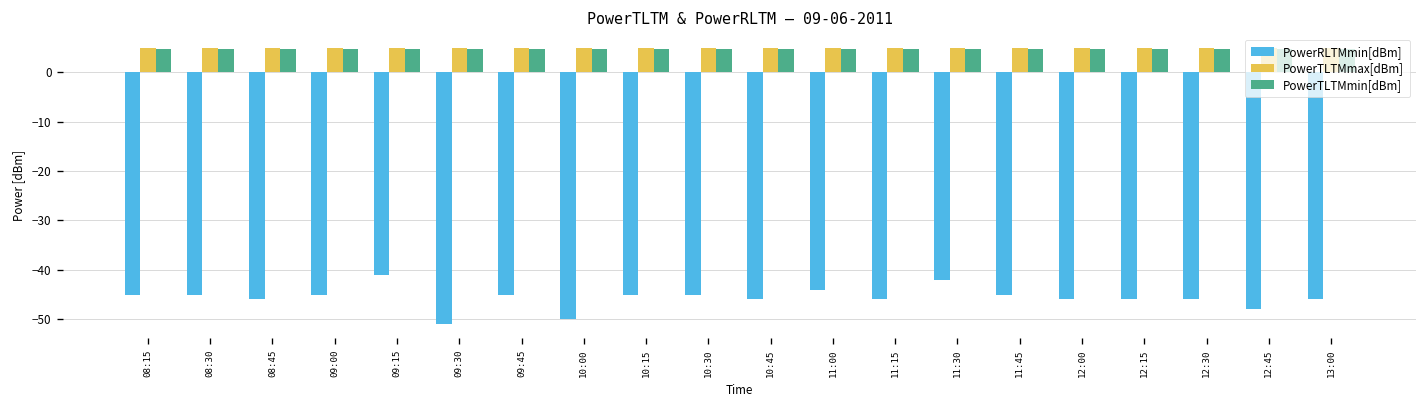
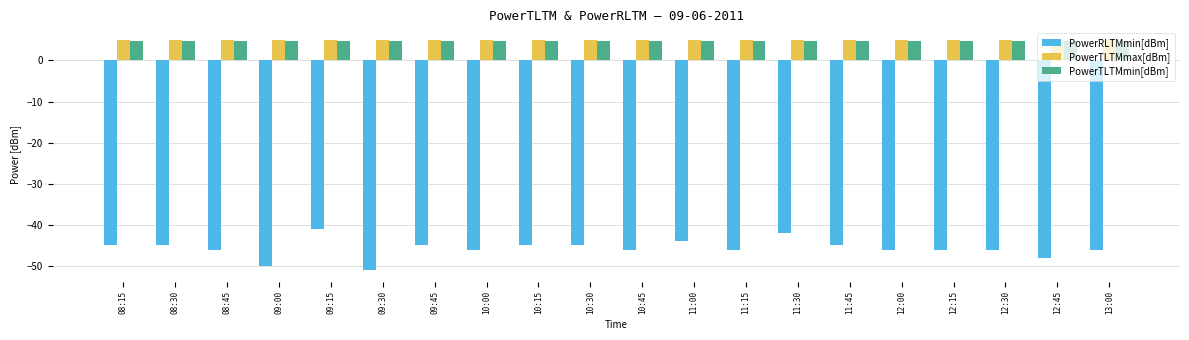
  {
    "PowerRLTMmin[dBm]": {
      "08:15": -45,
      "08:30": -45,
      "08:45": -46,
-     "09:00": -45,
+     "09:00": -50,
      "09:15": -41,
      "09:30": -51,
      "09:45": -45,
-     "10:00": -50,
+     "10:00": -46,
      "10:15": -45,
      "10:30": -45,
      "10:45": -46,
      "11:00": -44,
      "11:15": -46,
      "11:30": -42,
      "11:45": -45,
      "12:00": -46,
      "12:15": -46,
      "12:30": -46,
      "12:45": -48,
      "13:00": -46
    },
    "PowerTLTMmax[dBm]": {
      "08:15": 5,
      "08:30": 5,
      "08:45": 5,
      "09:00": 5,
      "09:15": 5,
      "09:30": 5,
      "09:45": 5,
      "10:00": 5,
      "10:15": 5,
      "10:30": 5,
      "10:45": 5,
      "11:00": 5,
      "11:15": 5,
      "11:30": 5,
      "11:45": 5,
      "12:00": 5,
      "12:15": 5,
      "12:30": 5
    },
    "PowerTLTMmin[dBm]": {
      "08:15": 5,
      "08:30": 5,
      "08:45": 5,
      "09:00": 5,
      "09:15": 5,
      "09:30": 5,
      "09:45": 5,
      "10:00": 5,
      "10:15": 5,
      "10:30": 5,
      "10:45": 5,
      "11:00": 5,
      "11:15": 5,
      "11:30": 5,
      "11:45": 5,
      "12:00": 5,
      "12:15": 5,
      "12:30": 5
    }
  }
